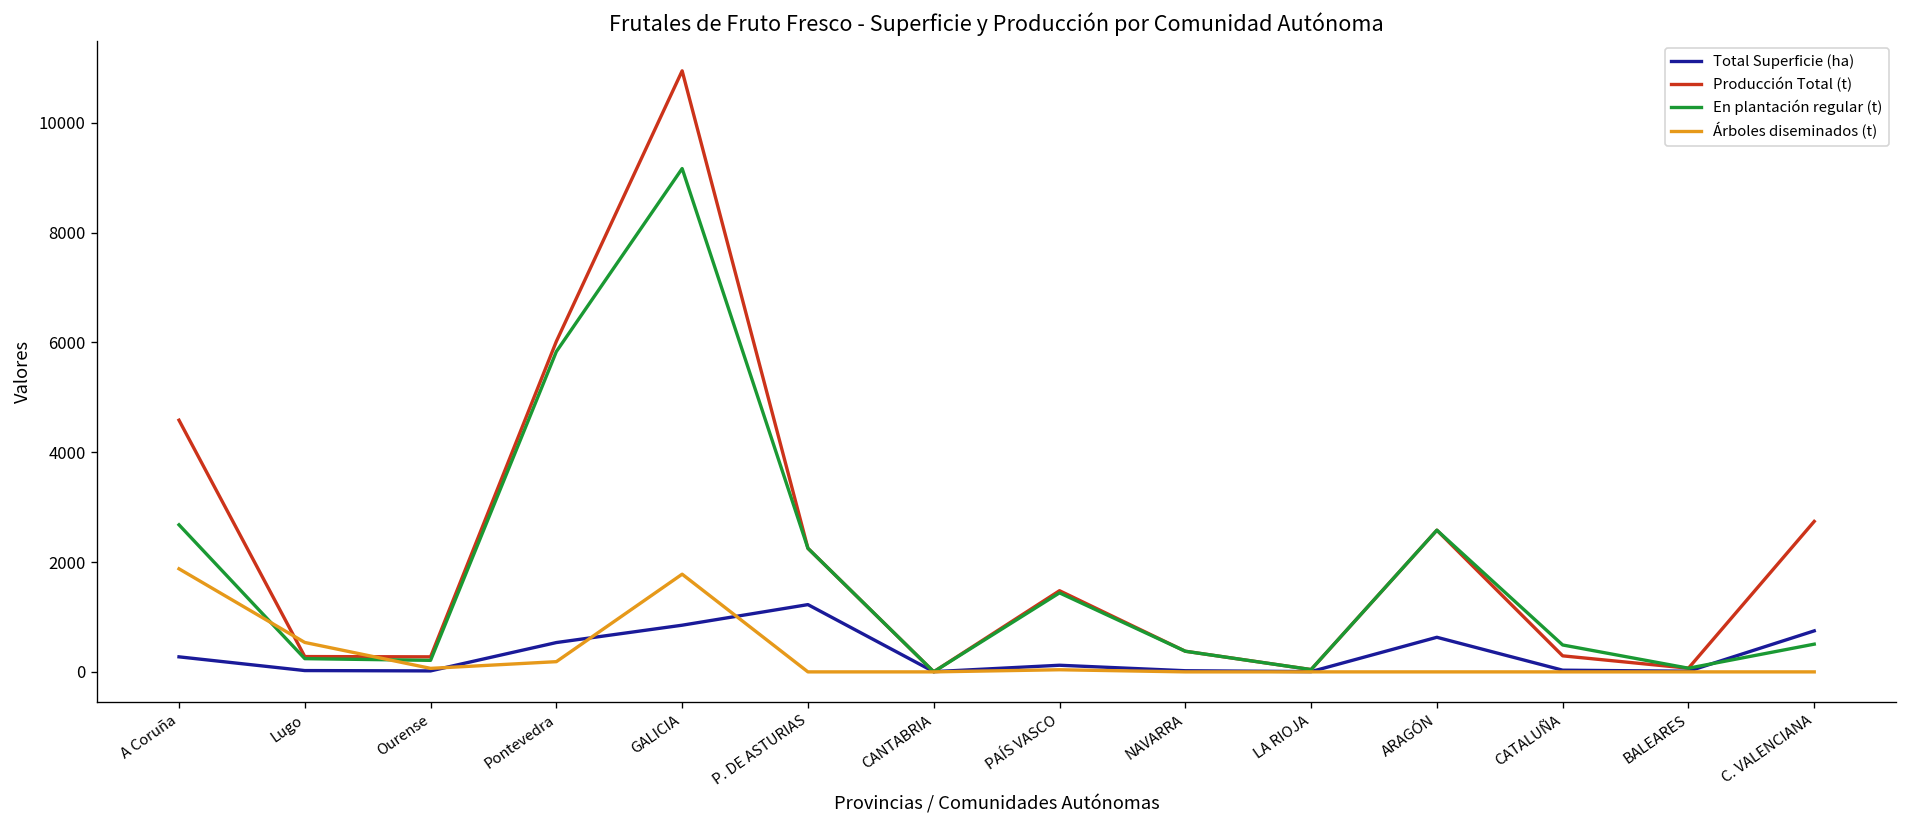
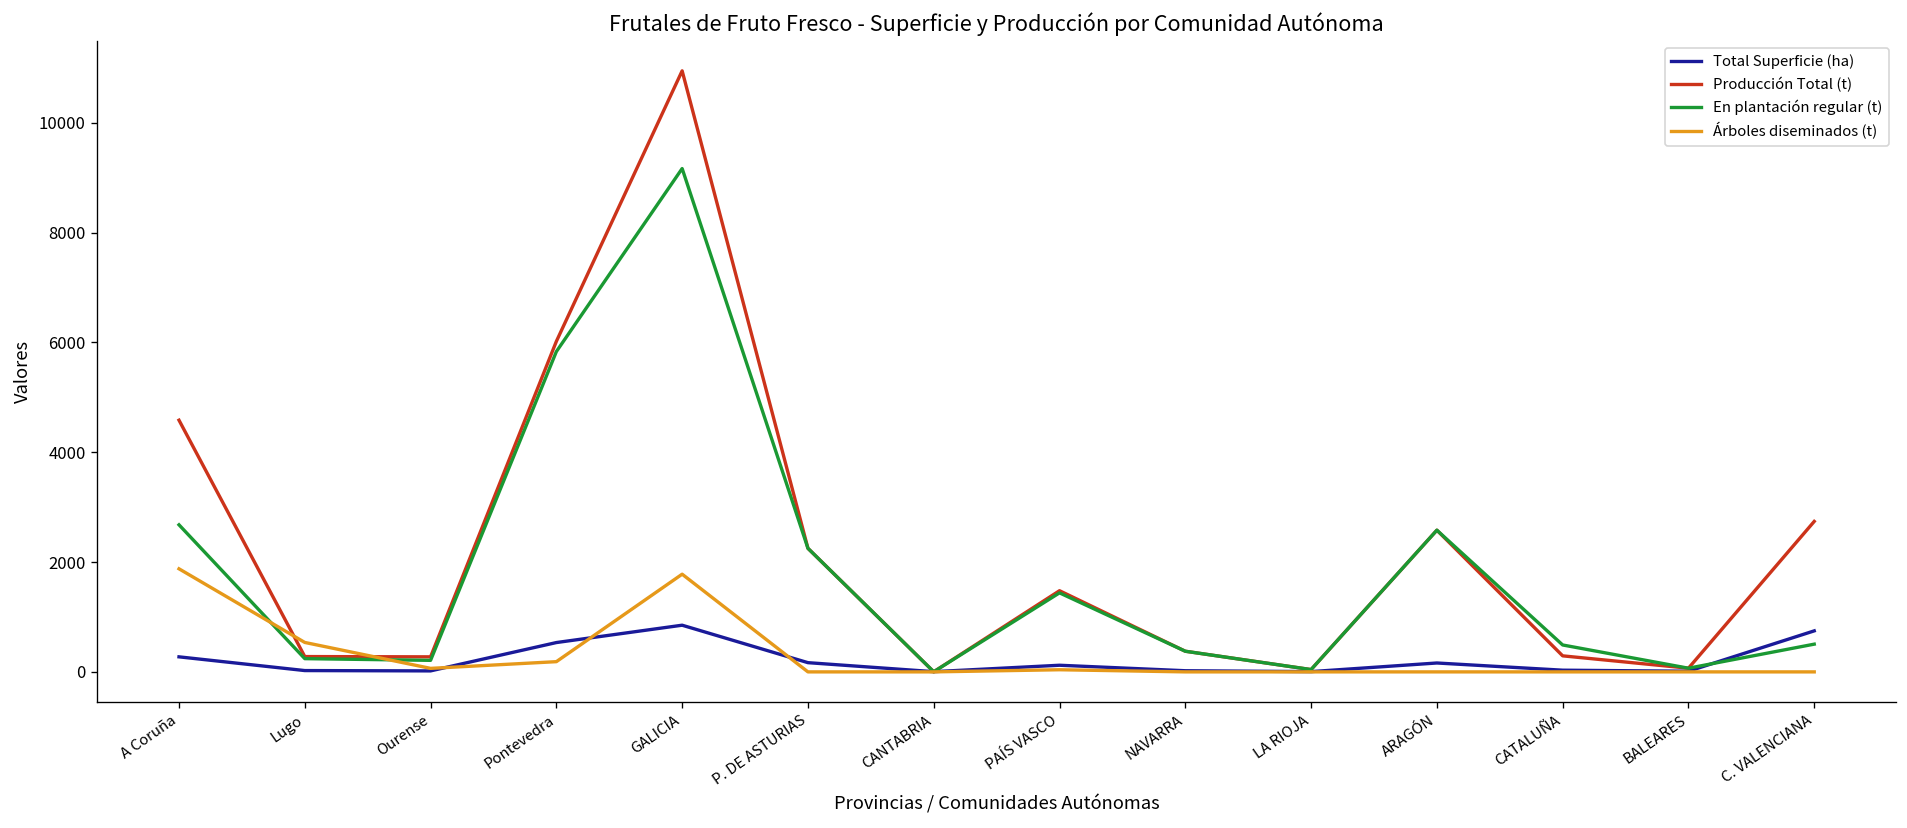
  {
    "Total Superficie (ha)": {
      "A Coruña": 300,
      "Lugo": 0,
      "Pontevedra": 500,
      "GALICIA": 900,
-     "P. DE ASTURIAS": 1200,
+     "P. DE ASTURIAS": 200,
      "PAÍS VASCO": 100,
-     "ARAGÓN": 600,
+     "ARAGÓN": 200,
      "C. VALENCIANA": 700
    },
    "Producción Total (t)": {
      "A Coruña": 4600,
      "Ourense": 300,
      "Pontevedra": 6000,
      "GALICIA": 10900,
      "CATALUÑA": 300,
      "C. VALENCIANA": 2700
    },
    "En plantación regular (t)": {
      "A Coruña": 2700,
      "Ourense": 200,
      "Pontevedra": 5800,
      "GALICIA": 9200,
      "CATALUÑA": 500,
      "C. VALENCIANA": 500
    },
    "Árboles diseminados (t)": {
      "A Coruña": 1900,
      "Lugo": 500,
      "Pontevedra": 200,
      "GALICIA": 1800,
      "P. DE ASTURIAS": 0,
      "PAÍS VASCO": 0,
      "ARAGÓN": 0,
      "C. VALENCIANA": 0
    }
  }
